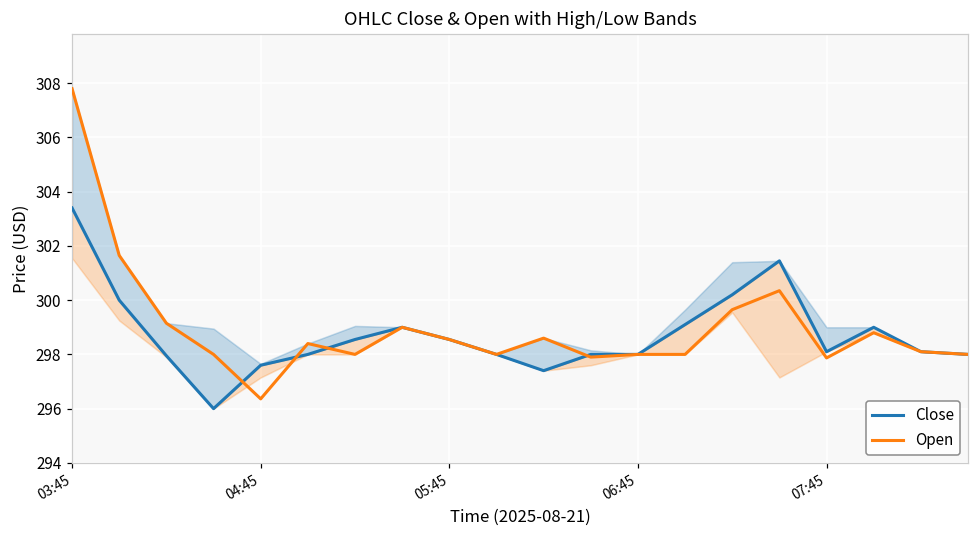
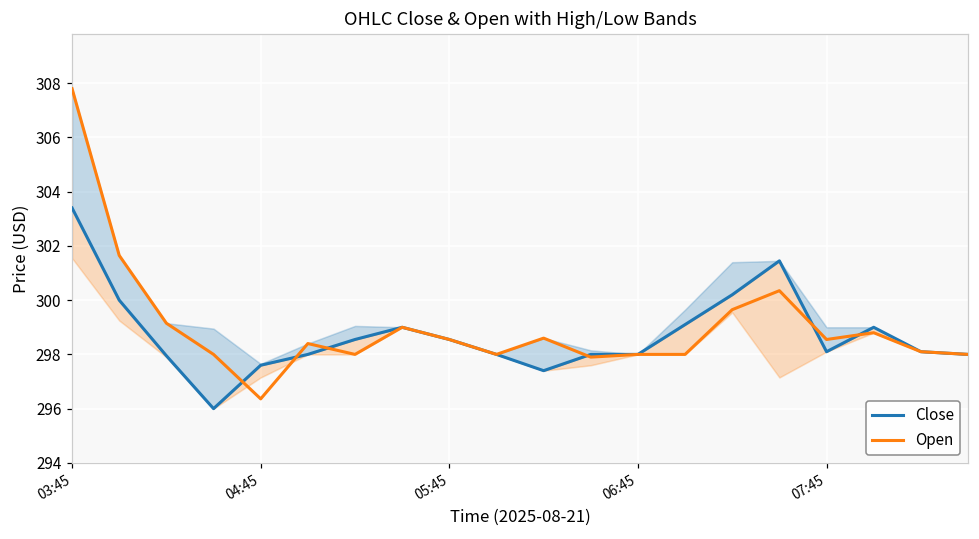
  {
    "Open": {
      "04:45": 296.4,
-     "07:45": 297.9
+     "07:45": 298.5
    }
  }
